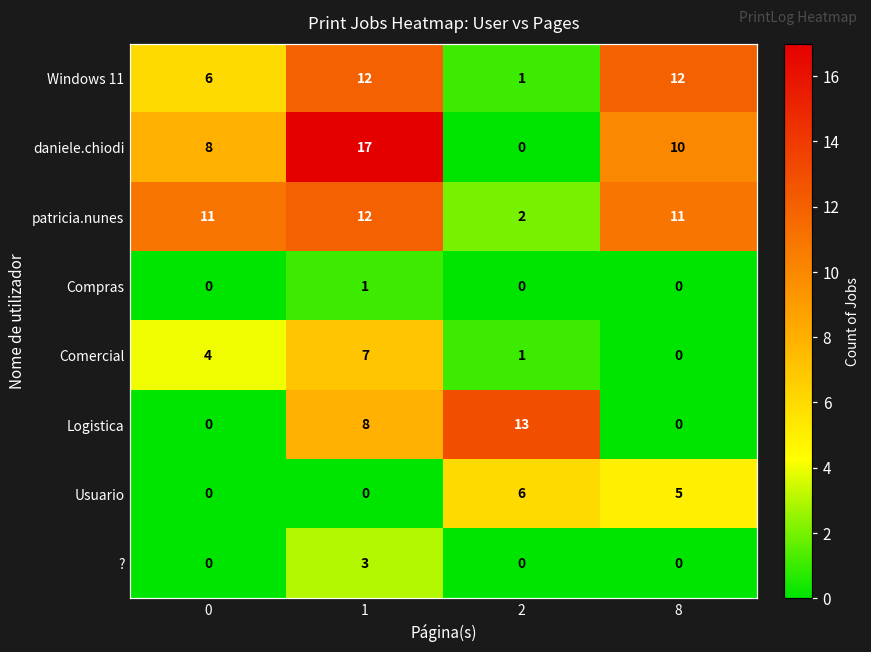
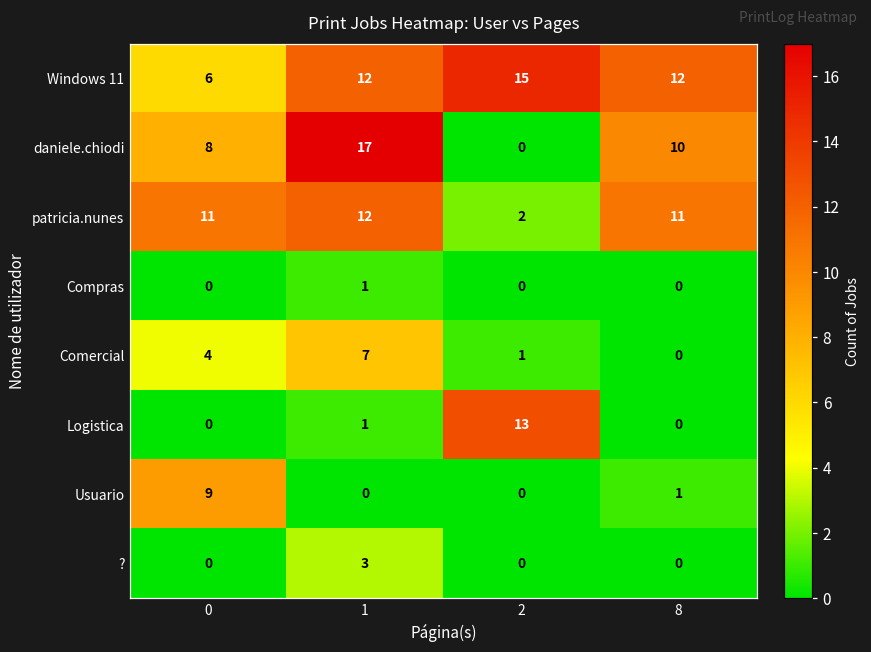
  {
    "Windows 11": {
      "0": 6,
      "1": 12,
-     "2": 1,
+     "2": 15,
      "8": 12
    },
    "daniele.chiodi": {
      "0": 8,
      "1": 17,
      "2": 0,
      "8": 10
    },
    "patricia.nunes": {
      "0": 11,
      "1": 12,
      "2": 2,
      "8": 11
    },
    "Compras": {
      "0": 0,
      "1": 1,
      "2": 0,
      "8": 0
    },
    "Comercial": {
      "0": 4,
      "1": 7,
      "2": 1,
      "8": 0
    },
    "Logistica": {
      "0": 0,
-     "1": 8,
+     "1": 1,
      "2": 13,
      "8": 0
    },
    "Usuario": {
-     "0": 0,
+     "0": 9,
      "1": 0,
-     "2": 6,
-     "8": 5
+     "2": 0,
+     "8": 1
    },
    "?": {
      "0": 0,
      "1": 3,
      "2": 0,
      "8": 0
    }
  }
